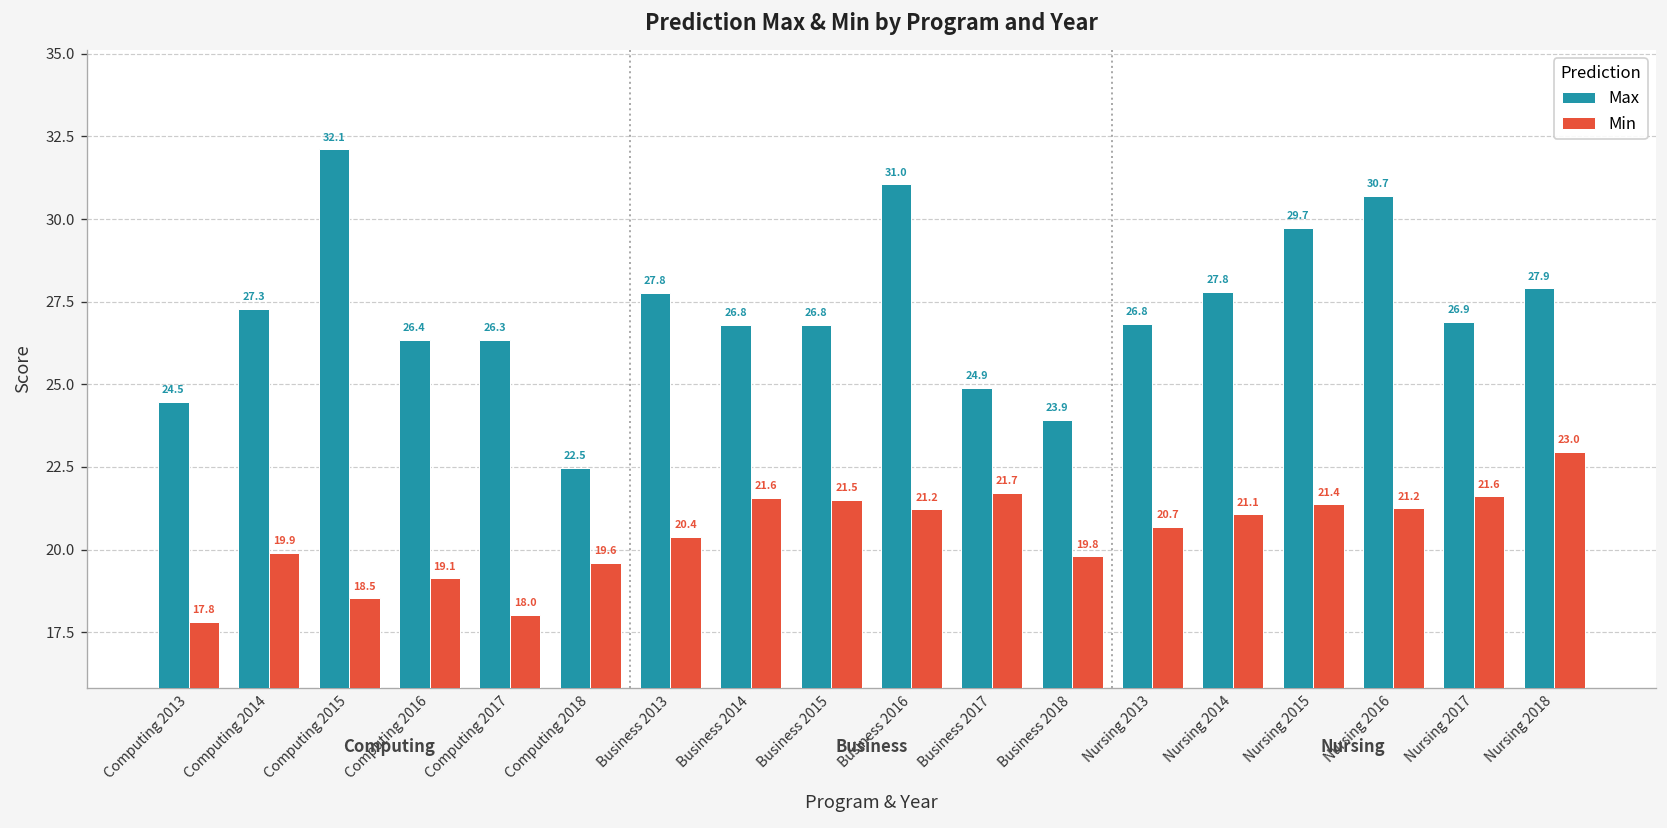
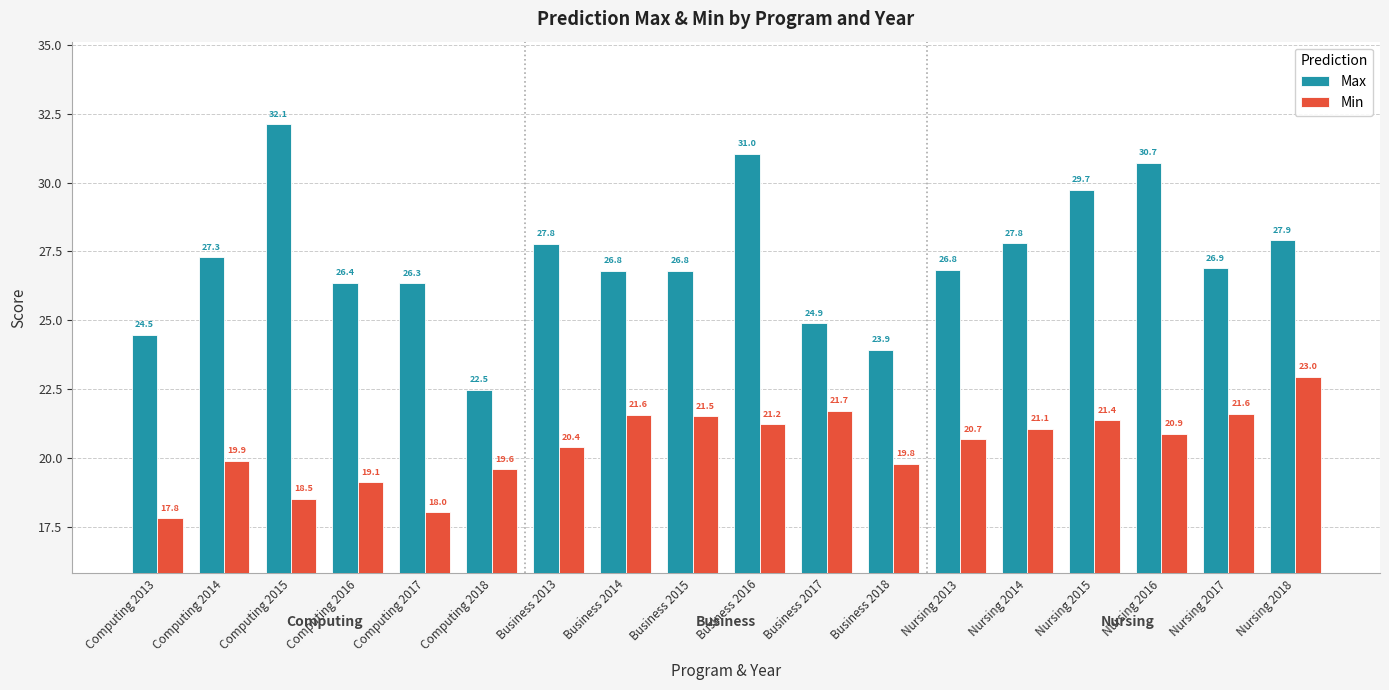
  {
    "Max": {
      "Computing 2013": 24.5,
      "Computing 2014": 27.3,
      "Computing 2015": 32.1,
      "Computing 2016": 26.4,
      "Computing 2017": 26.3,
      "Computing 2018": 22.5,
      "Business 2013": 27.8,
      "Business 2014": 26.8,
      "Business 2015": 26.8,
      "Business 2016": 31.0,
      "Business 2017": 24.9,
      "Business 2018": 23.9,
      "Nursing 2013": 26.8,
      "Nursing 2014": 27.8,
      "Nursing 2015": 29.7,
      "Nursing 2016": 30.7,
      "Nursing 2017": 26.9,
      "Nursing 2018": 27.9
    },
    "Min": {
      "Computing 2013": 17.8,
      "Computing 2014": 19.9,
      "Computing 2015": 18.5,
      "Computing 2016": 19.1,
      "Computing 2017": 18.0,
      "Computing 2018": 19.6,
      "Business 2013": 20.4,
      "Business 2014": 21.6,
      "Business 2015": 21.5,
      "Business 2016": 21.2,
      "Business 2017": 21.7,
      "Business 2018": 19.8,
      "Nursing 2013": 20.7,
      "Nursing 2014": 21.1,
      "Nursing 2015": 21.4,
-     "Nursing 2016": 21.2,
+     "Nursing 2016": 20.9,
      "Nursing 2017": 21.6,
      "Nursing 2018": 23.0
    }
  }
